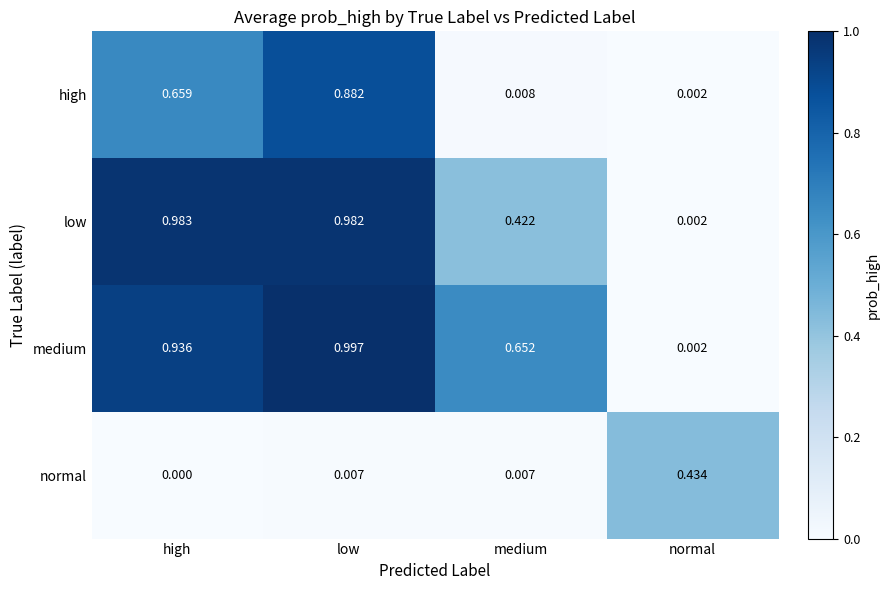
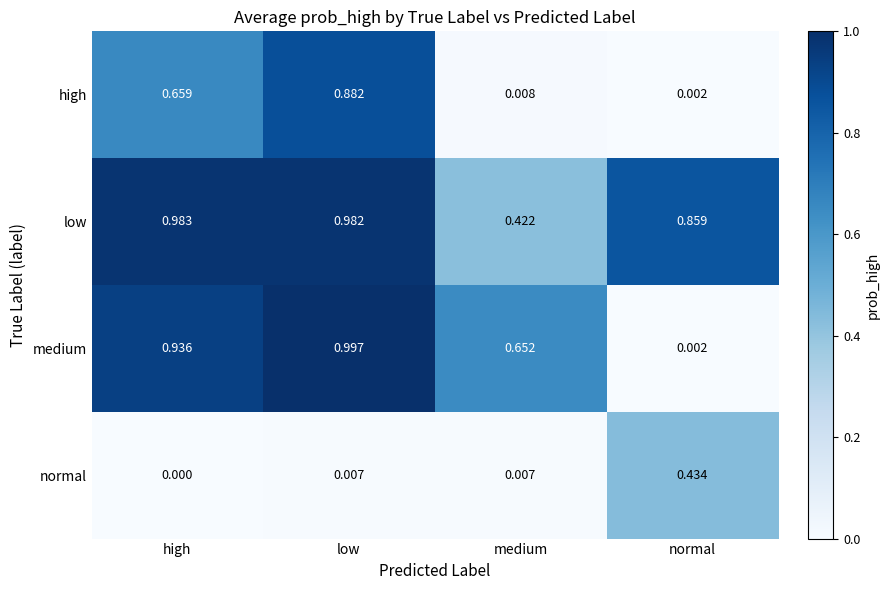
  {
    "high": {
      "high": 0.659,
      "low": 0.882,
      "medium": 0.008,
      "normal": 0.002
    },
    "low": {
      "high": 0.983,
      "low": 0.982,
      "medium": 0.422,
-     "normal": 0.002
+     "normal": 0.859
    },
    "medium": {
      "high": 0.936,
      "low": 0.997,
      "medium": 0.652,
      "normal": 0.002
    },
    "normal": {
      "high": 0.000,
      "low": 0.007,
      "medium": 0.007,
      "normal": 0.434
    }
  }
